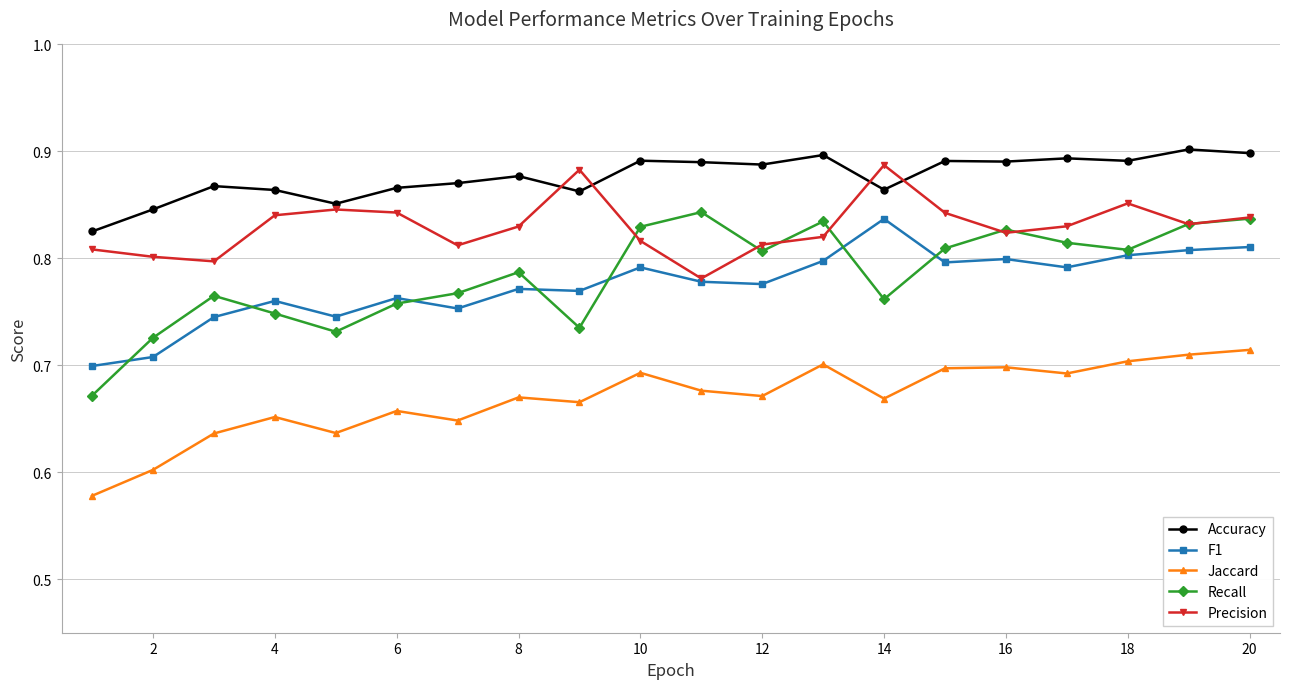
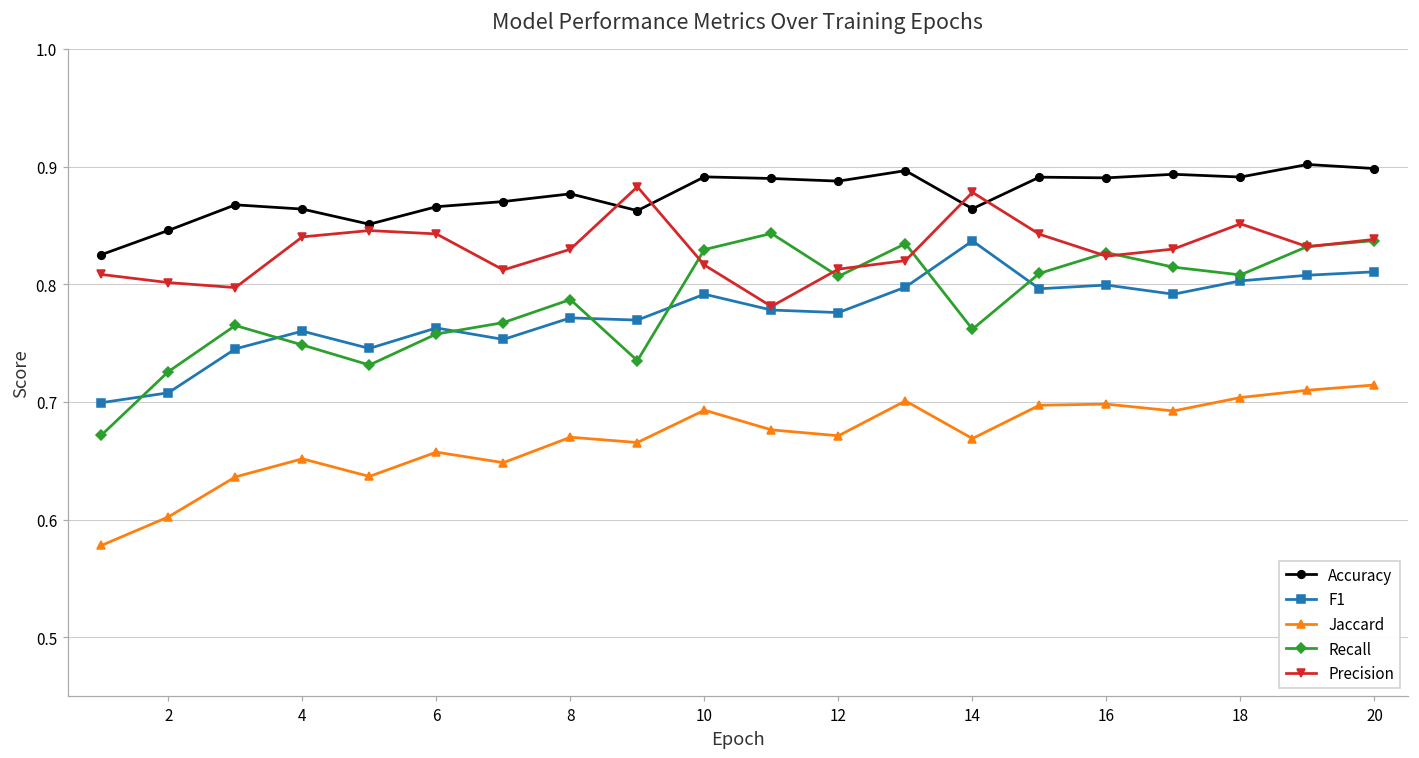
  {
    "Accuracy": {
      "2": 0.846,
      "4": 0.864,
      "6": 0.866,
      "8": 0.877,
      "10": 0.891,
      "12": 0.888,
      "14": 0.864,
      "16": 0.890,
      "18": 0.891,
      "20": 0.898
    },
    "F1": {
      "2": 0.708,
      "4": 0.760,
      "6": 0.763,
      "8": 0.771,
      "10": 0.792,
      "12": 0.776,
      "14": 0.837,
      "16": 0.799,
      "18": 0.803,
      "20": 0.811
    },
    "Jaccard": {
      "2": 0.602,
      "4": 0.652,
      "6": 0.657,
      "8": 0.670,
      "10": 0.693,
      "12": 0.671,
      "14": 0.669,
      "16": 0.698,
      "18": 0.704,
      "20": 0.714
    },
    "Recall": {
      "2": 0.726,
      "4": 0.748,
      "6": 0.758,
      "8": 0.787,
      "10": 0.830,
      "12": 0.807,
      "14": 0.762,
      "16": 0.827,
      "18": 0.808
    },
    "Precision": {
      "2": 0.801,
      "4": 0.840,
      "6": 0.843,
      "8": 0.830,
      "10": 0.816,
      "12": 0.813,
-     "14": 0.887,
+     "14": 0.878,
      "16": 0.824,
      "18": 0.851
    }
  }
